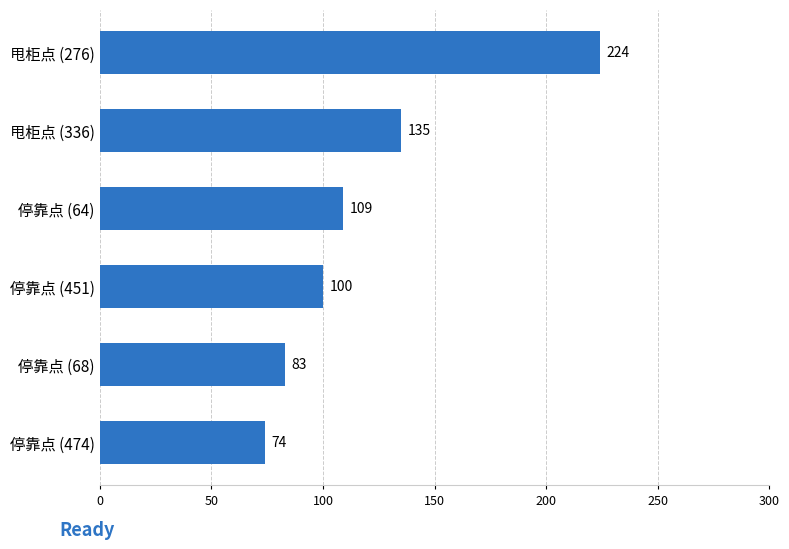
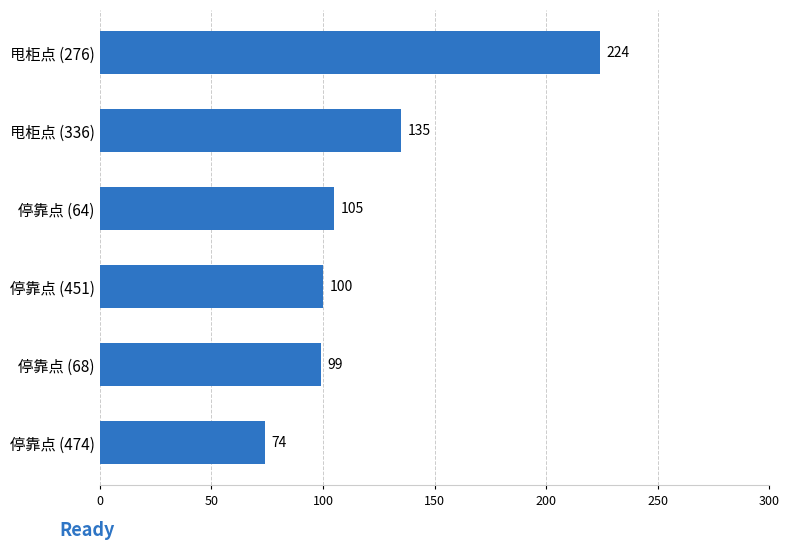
  {
    "甩柜点 (276)": 224,
    "甩柜点 (336)": 135,
-   "停靠点 (64)": 109,
+   "停靠点 (64)": 105,
    "停靠点 (451)": 100,
-   "停靠点 (68)": 83,
+   "停靠点 (68)": 99,
    "停靠点 (474)": 74
  }
